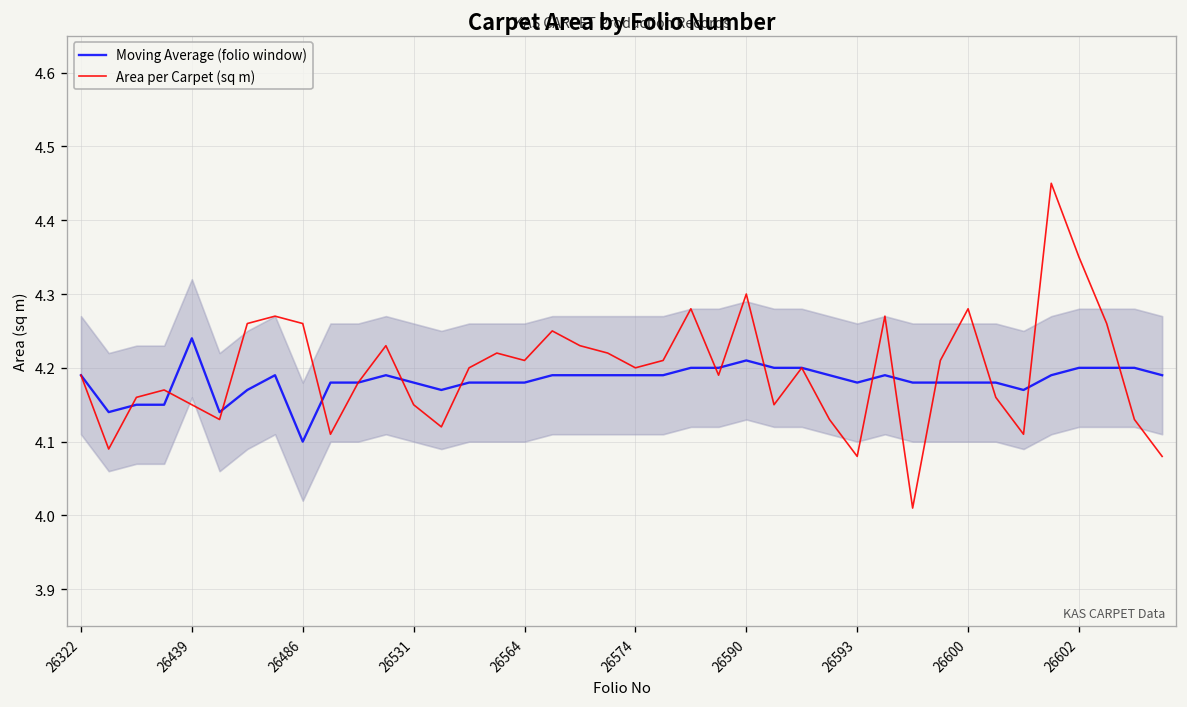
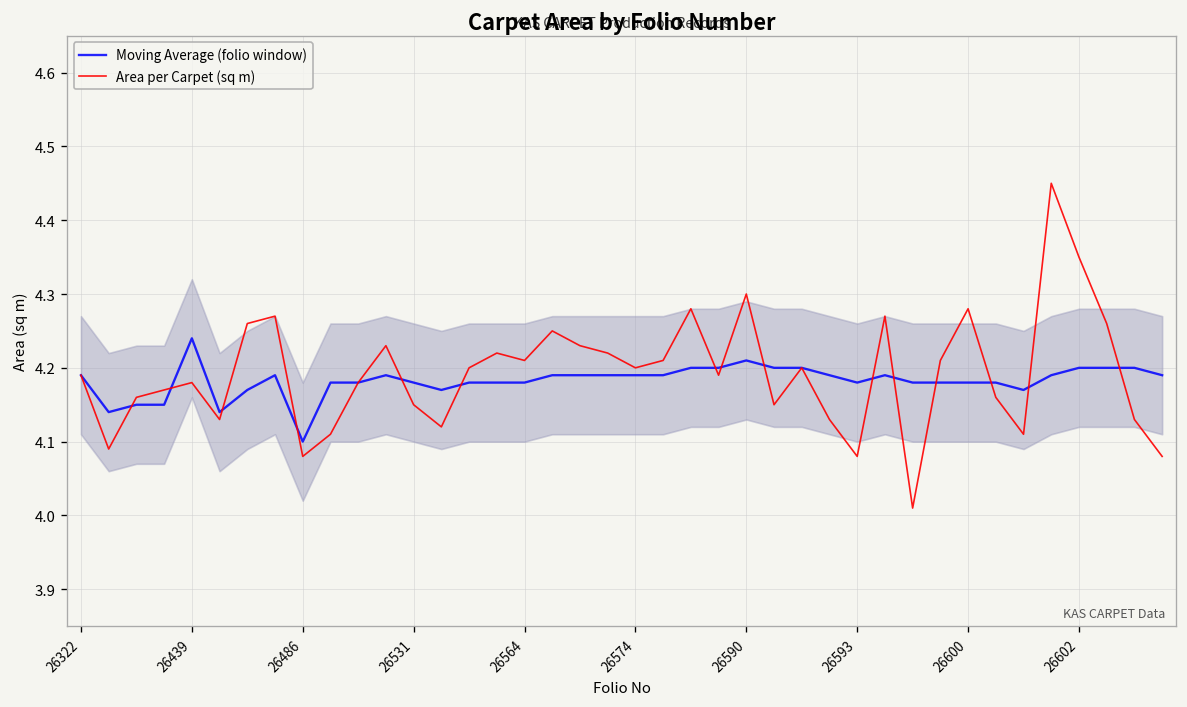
  {
    "Moving Average (folio window)": {
      "26439": 4.24,
      "26486": 4.10
    },
    "Area per Carpet (sq m)": {
-     "26439": 4.15,
-     "26486": 4.26
+     "26439": 4.18,
+     "26486": 4.08
    }
  }
